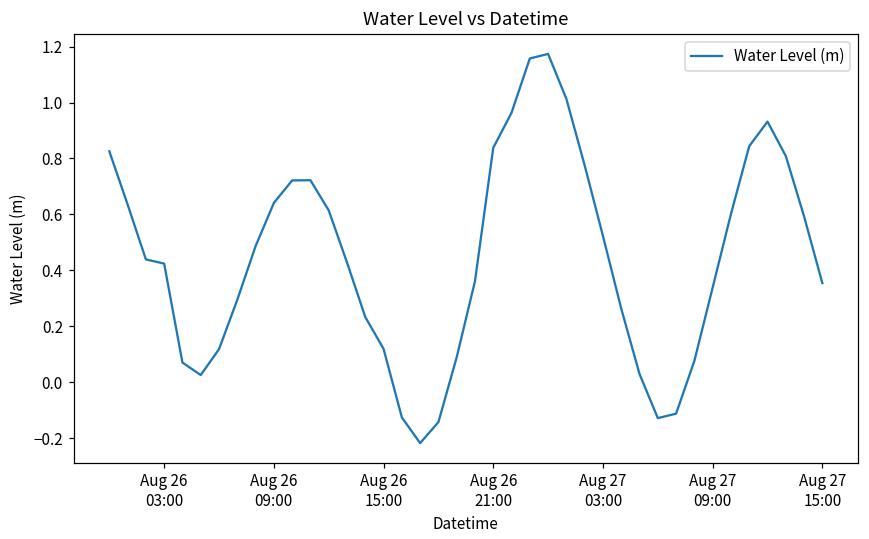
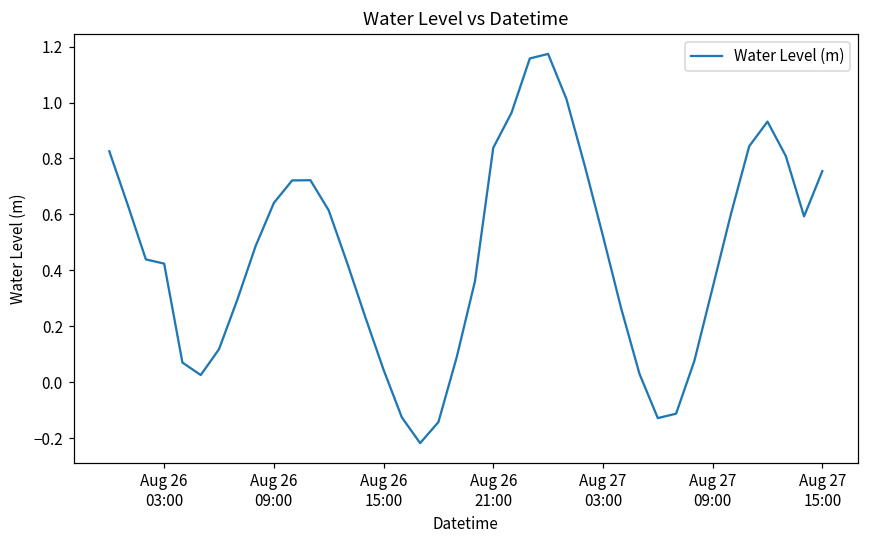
  {
    "Aug 26 03:00": 0.42,
    "Aug 26 09:00": 0.64,
-   "Aug 26 15:00": 0.12,
+   "Aug 26 15:00": 0.04,
    "Aug 26 21:00": 0.84,
    "Aug 27 03:00": 0.52,
    "Aug 27 09:00": 0.34,
-   "Aug 27 15:00": 0.35
+   "Aug 27 15:00": 0.75
  }
